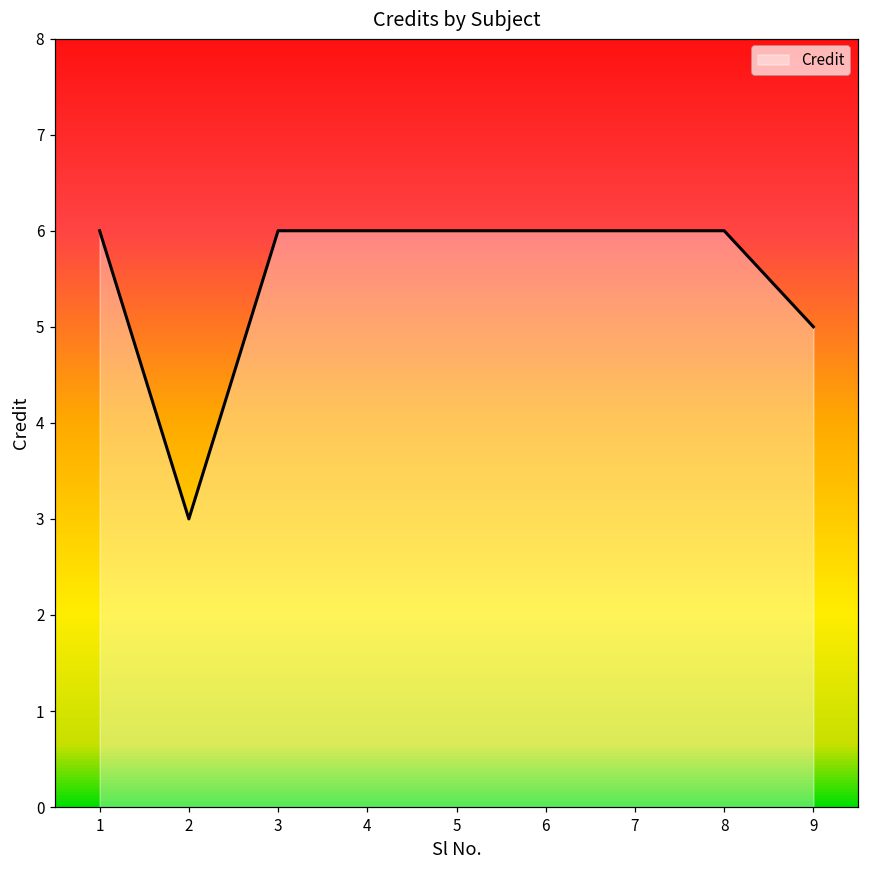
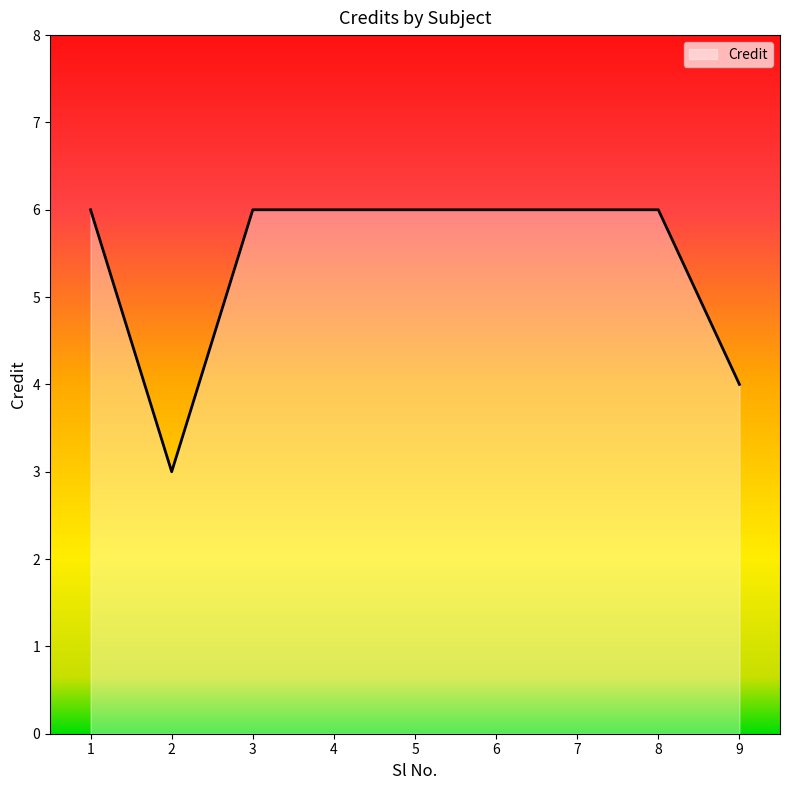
  {
    "1": 6,
    "2": 3,
    "3": 6,
    "4": 6,
    "5": 6,
    "6": 6,
    "7": 6,
    "8": 6,
-   "9": 5
+   "9": 4
  }
